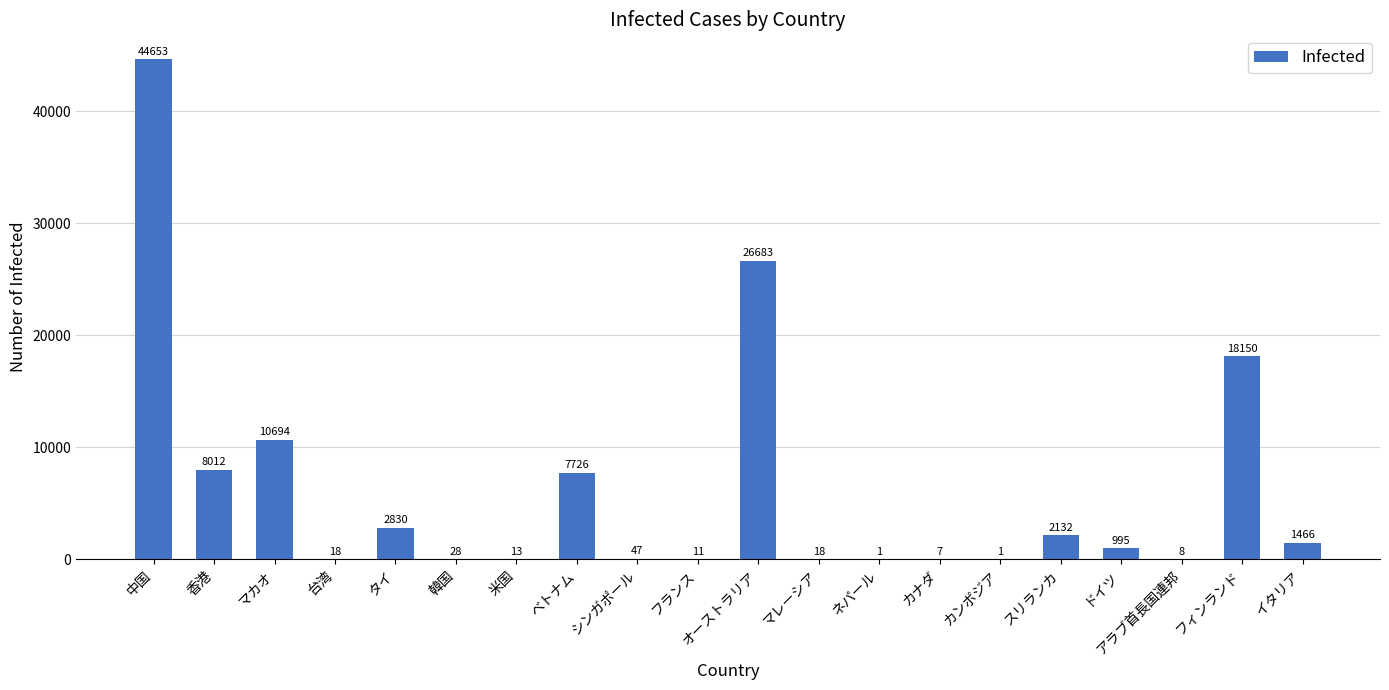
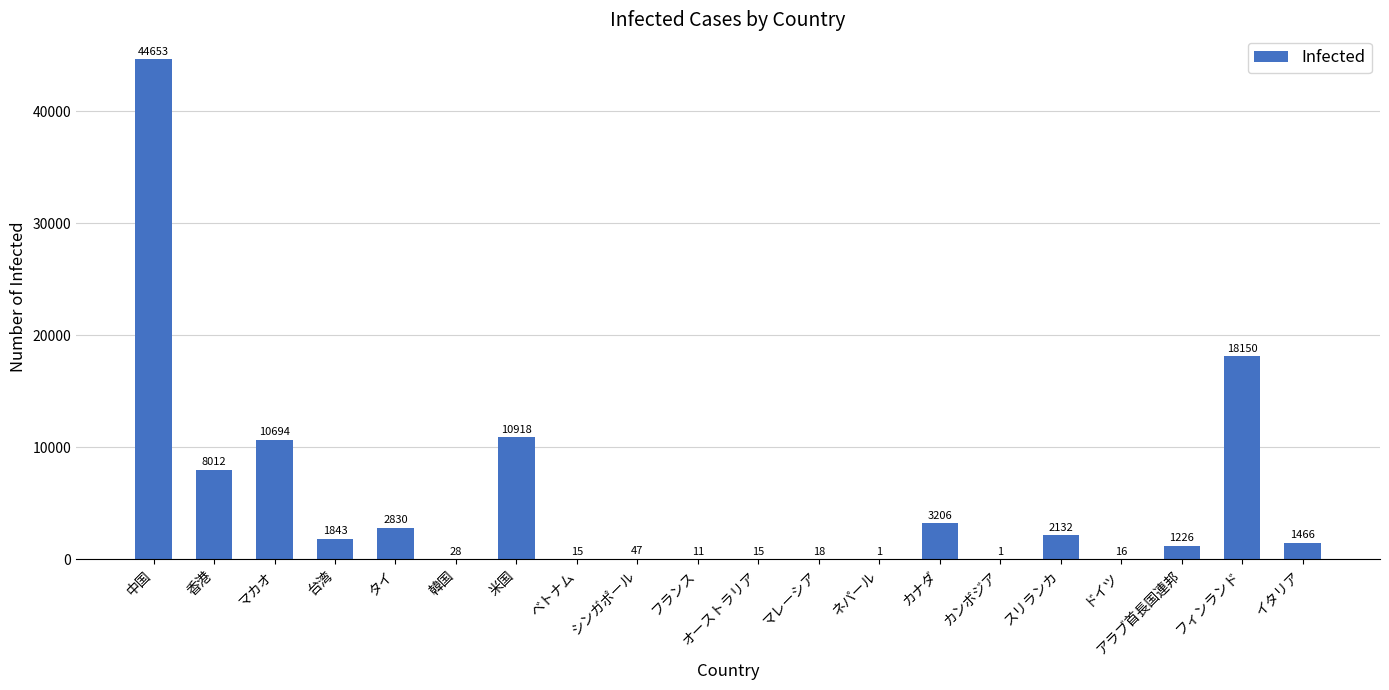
  {
    "中国": 44653,
    "香港": 8012,
    "マカオ": 10694,
-   "台湾": 18,
+   "台湾": 1843,
    "タイ": 2830,
    "韓国": 28,
-   "米国": 13,
-   "ベトナム": 7726,
+   "米国": 10918,
+   "ベトナム": 15,
    "シンガポール": 47,
    "フランス": 11,
-   "オーストラリア": 26683,
+   "オーストラリア": 15,
    "マレーシア": 18,
    "ネパール": 1,
-   "カナダ": 7,
+   "カナダ": 3206,
    "カンボジア": 1,
    "スリランカ": 2132,
-   "ドイツ": 995,
-   "アラブ首長国連邦": 8,
+   "ドイツ": 16,
+   "アラブ首長国連邦": 1226,
    "フィンランド": 18150,
    "イタリア": 1466
  }
